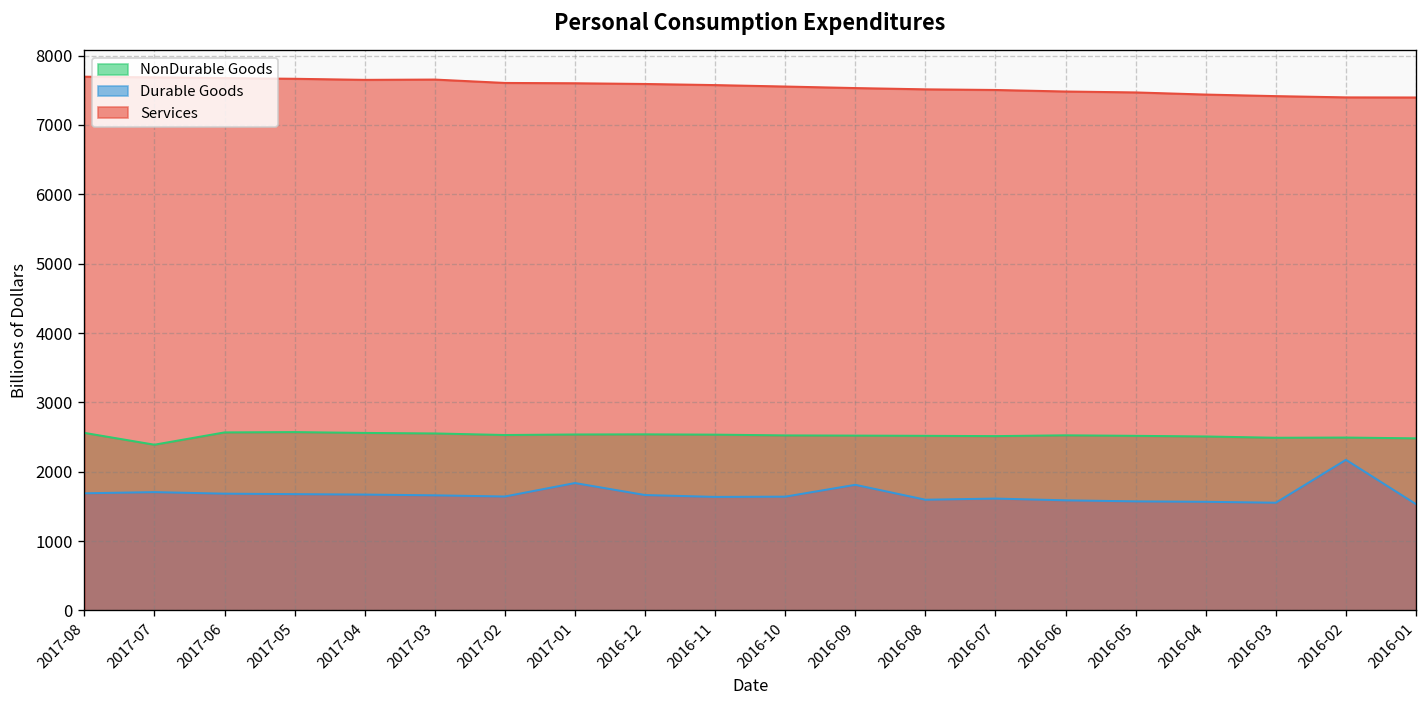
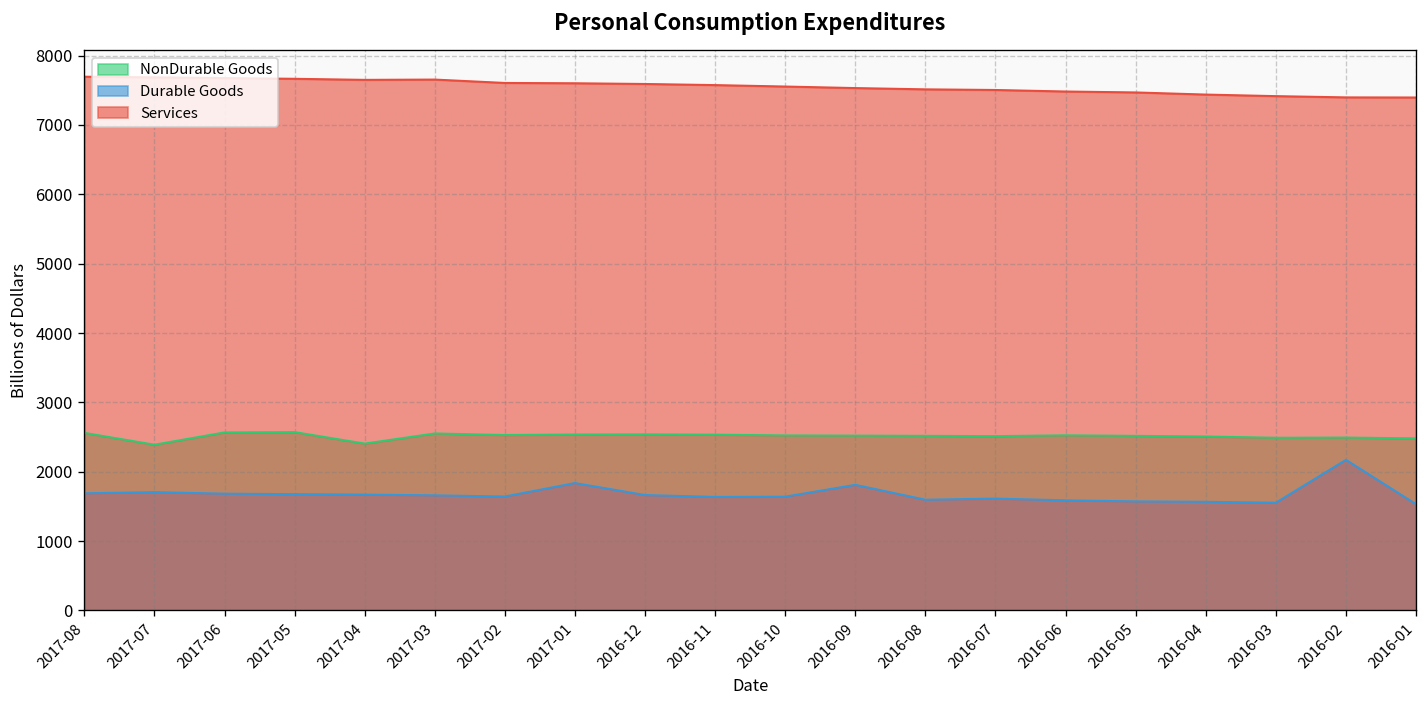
  {
    "NonDurable Goods": {
      "2017-08": 2600,
      "2017-07": 2400,
      "2017-06": 2600,
      "2017-05": 2600,
-     "2017-04": 2600,
+     "2017-04": 2400,
      "2017-03": 2600,
      "2017-02": 2500,
      "2017-01": 2500,
      "2016-12": 2500,
      "2016-11": 2500,
      "2016-10": 2500,
      "2016-09": 2500,
      "2016-08": 2500,
      "2016-07": 2500,
      "2016-06": 2500,
      "2016-05": 2500,
      "2016-04": 2500,
      "2016-03": 2500,
      "2016-02": 2500,
      "2016-01": 2500
    },
    "Durable Goods": {
      "2017-08": 1700,
      "2017-07": 1700,
      "2017-06": 1700,
      "2017-05": 1700,
      "2017-04": 1700,
      "2017-03": 1700,
      "2017-02": 1600,
      "2017-01": 1800,
      "2016-12": 1700,
      "2016-11": 1600,
      "2016-10": 1600,
      "2016-09": 1800,
      "2016-08": 1600,
      "2016-07": 1600,
      "2016-06": 1600,
      "2016-05": 1600,
      "2016-04": 1600,
      "2016-03": 1600,
      "2016-02": 2200,
      "2016-01": 1500
    },
    "Services": {
      "2017-08": 7700,
      "2017-05": 7700,
      "2017-04": 7700,
      "2017-03": 7700,
      "2017-02": 7600,
      "2017-01": 7600,
      "2016-12": 7600,
      "2016-11": 7600,
      "2016-10": 7600,
      "2016-09": 7500,
      "2016-08": 7500,
      "2016-07": 7500,
      "2016-06": 7500,
      "2016-05": 7500,
      "2016-04": 7400,
      "2016-03": 7400,
      "2016-02": 7400,
      "2016-01": 7400
    }
  }
